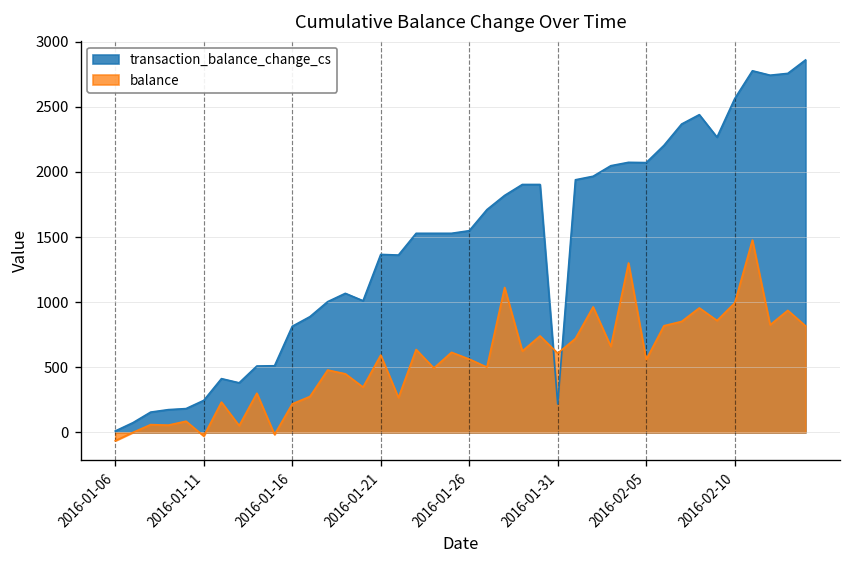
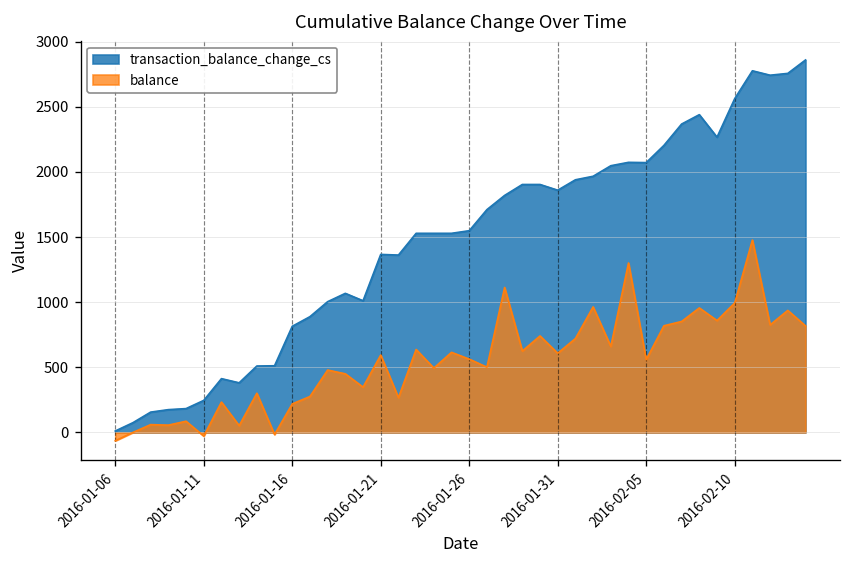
  {
    "transaction_balance_change_cs": {
      "2016-01-11": 250,
      "2016-01-16": 820,
      "2016-01-21": 1370,
      "2016-01-26": 1550,
-     "2016-01-31": 220,
+     "2016-01-31": 1860,
      "2016-02-05": 2070,
      "2016-02-10": 2560
    }
  }
